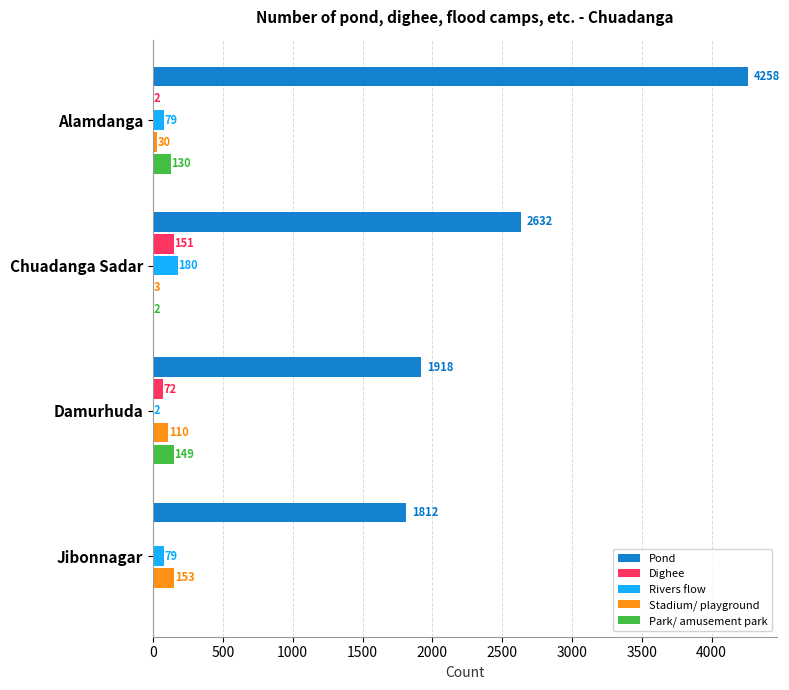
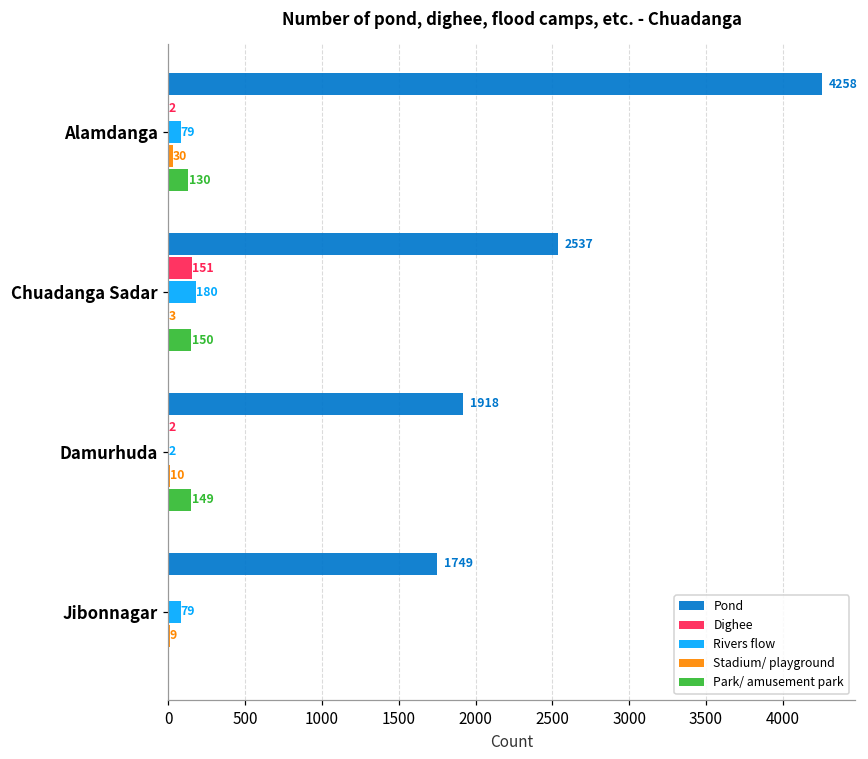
  {
    "Pond": {
      "Alamdanga": 4258,
-     "Chuadanga Sadar": 2632,
+     "Chuadanga Sadar": 2537,
      "Damurhuda": 1918,
-     "Jibonnagar": 1812
+     "Jibonnagar": 1749
    },
    "Dighee": {
      "Alamdanga": 2,
      "Chuadanga Sadar": 151,
-     "Damurhuda": 72
+     "Damurhuda": 2
    },
    "Rivers flow": {
      "Alamdanga": 79,
      "Chuadanga Sadar": 180,
      "Damurhuda": 2,
      "Jibonnagar": 79
    },
    "Stadium/ playground": {
      "Alamdanga": 30,
      "Chuadanga Sadar": 3,
-     "Damurhuda": 110,
-     "Jibonnagar": 153
+     "Damurhuda": 10,
+     "Jibonnagar": 9
    },
    "Park/ amusement park": {
      "Alamdanga": 130,
-     "Chuadanga Sadar": 2,
+     "Chuadanga Sadar": 150,
      "Damurhuda": 149
    }
  }
